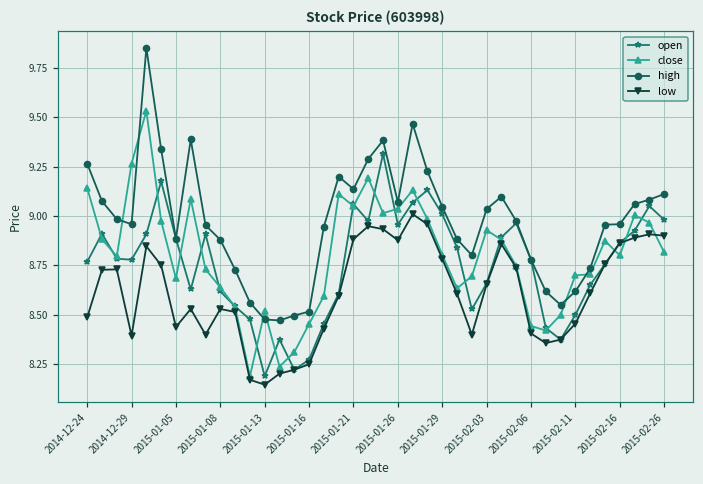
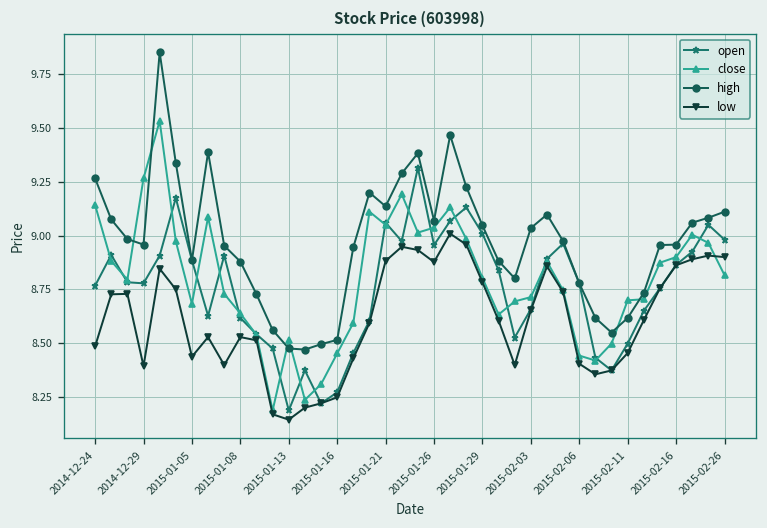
  {
    "close": {
      "2014-12-24": 9.14,
      "2014-12-29": 9.27,
      "2015-01-05": 8.68,
      "2015-01-08": 8.64,
      "2015-01-13": 8.52,
      "2015-01-16": 8.45,
      "2015-01-26": 9.04,
      "2015-01-29": 8.80,
-     "2015-02-03": 8.93,
+     "2015-02-03": 8.71,
      "2015-02-06": 8.44,
      "2015-02-11": 8.70,
-     "2015-02-16": 8.8,
+     "2015-02-16": 8.9,
      "2015-02-26": 8.82
    }
  }
